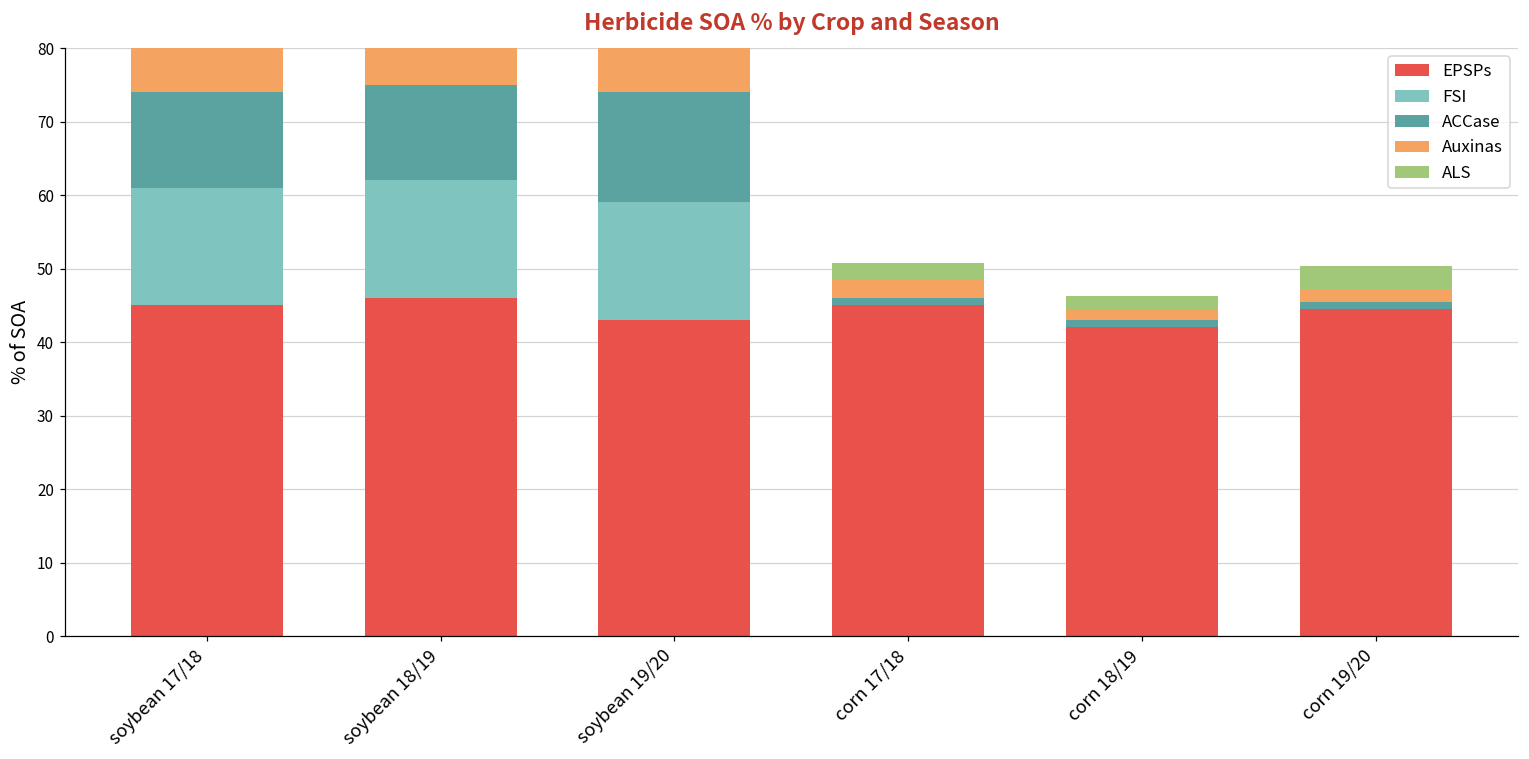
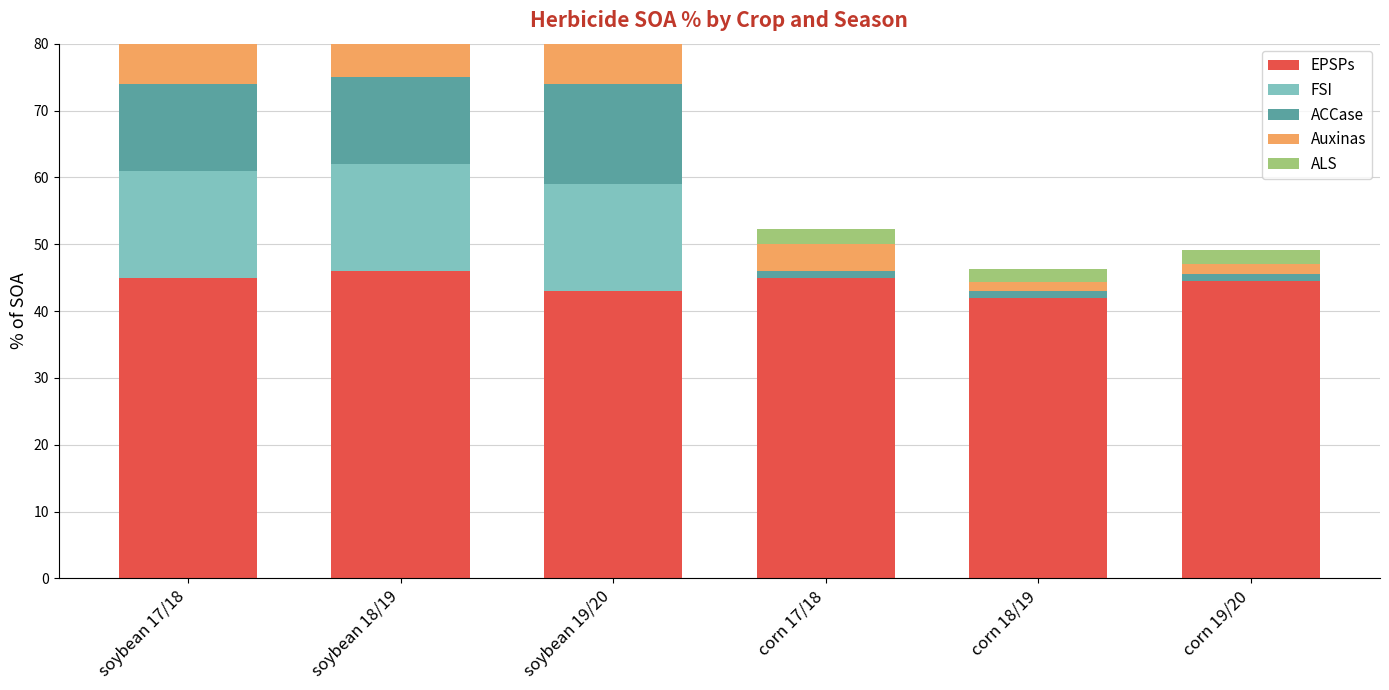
  {
    "EPSPs": {
      "soybean 17/18": 45,
      "soybean 18/19": 46,
      "soybean 19/20": 43,
      "corn 17/18": 45,
      "corn 18/19": 42,
      "corn 19/20": 45
    },
    "Auxinas": {
-     "corn 17/18": 3,
+     "corn 17/18": 4,
      "corn 18/19": 1,
      "corn 19/20": 2
    },
    "ALS": {
      "corn 17/18": 2,
      "corn 18/19": 2,
-     "corn 19/20": 3
+     "corn 19/20": 2
    }
  }
